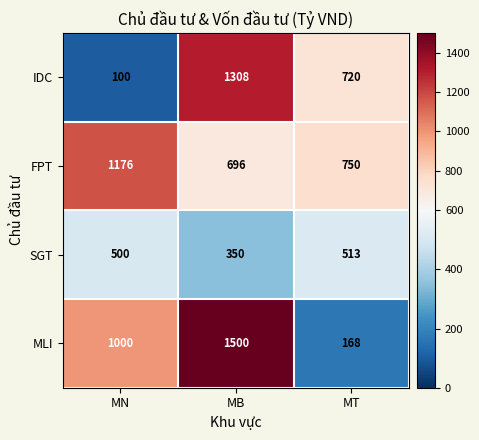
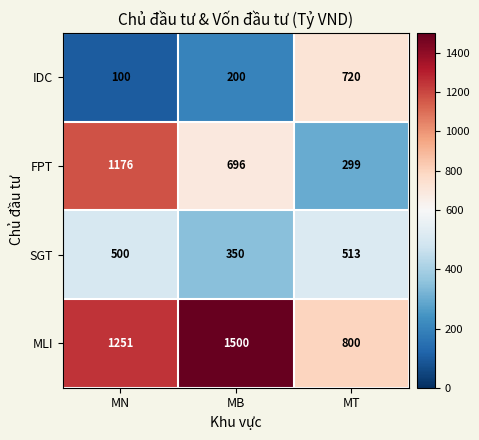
  {
    "IDC": {
      "MN": 100,
-     "MB": 1308,
+     "MB": 200,
      "MT": 720
    },
    "FPT": {
      "MN": 1176,
      "MB": 696,
-     "MT": 750
+     "MT": 299
    },
    "SGT": {
      "MN": 500,
      "MB": 350,
      "MT": 513
    },
    "MLI": {
-     "MN": 1000,
+     "MN": 1251,
      "MB": 1500,
-     "MT": 168
+     "MT": 800
    }
  }
